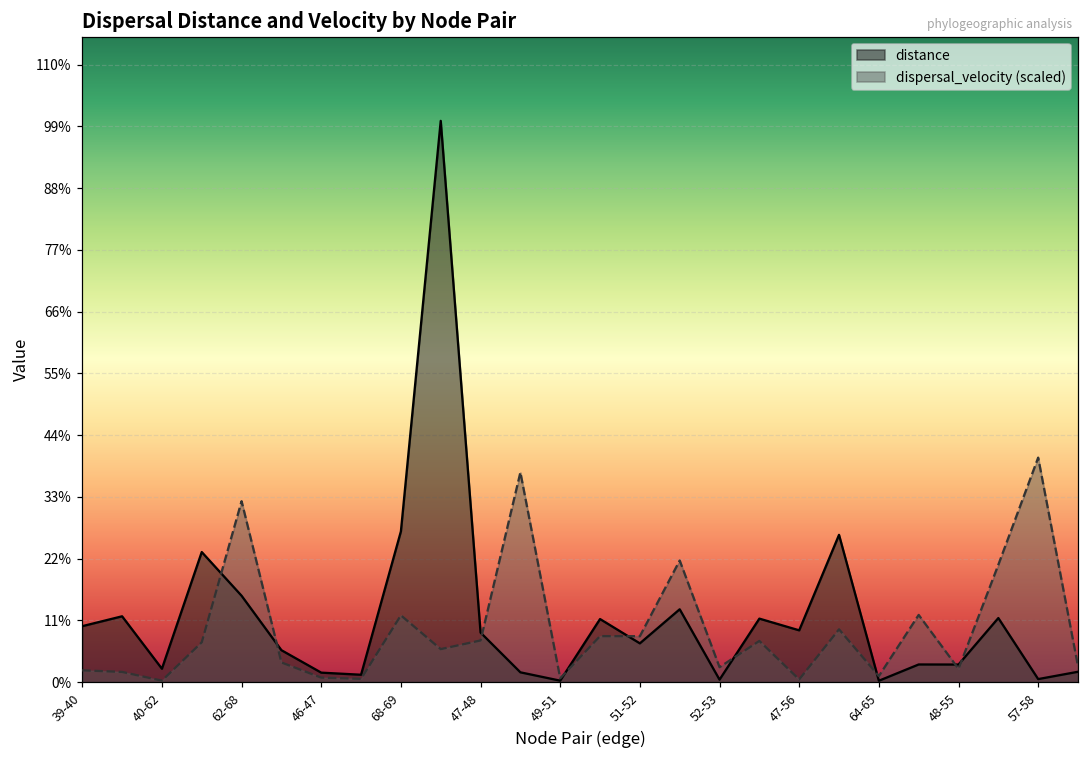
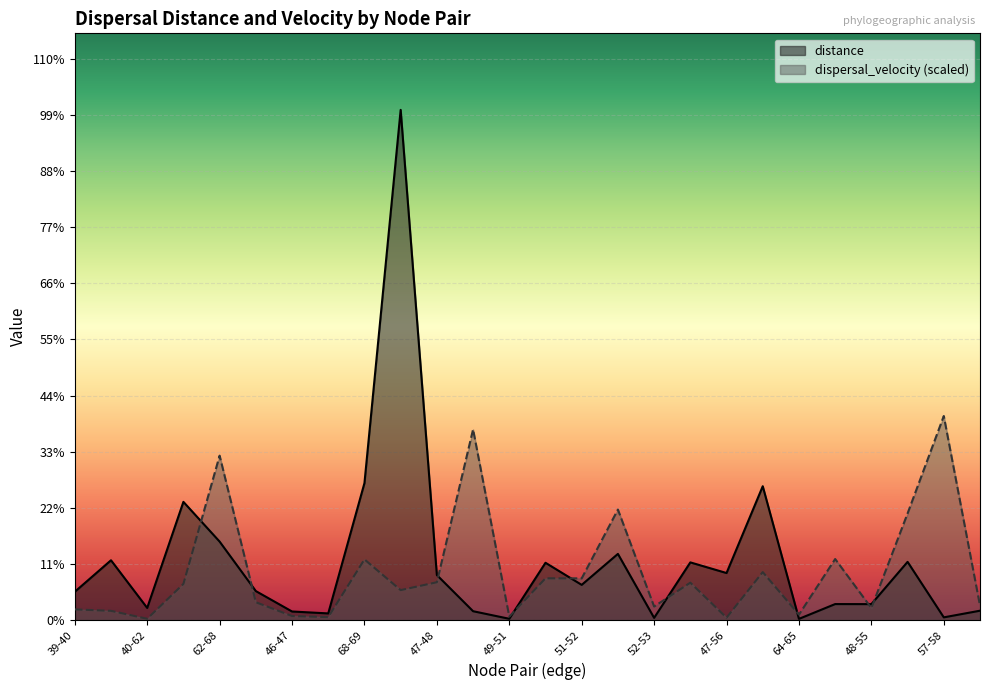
  {
    "distance": {
-     "39-40": "10%",
+     "39-40": "6%",
      "40-62": "2%",
      "62-68": "15%",
      "46-47": "2%",
      "68-69": "27%",
      "47-48": "9%",
      "51-52": "7%",
      "52-53": "0%",
      "47-56": "9%",
      "64-65": "0%",
      "48-55": "3%",
      "57-58": "1%"
    },
    "dispersal_velocity (scaled)": {
      "39-40": "2%",
      "40-62": "0%",
      "62-68": "32%",
      "46-47": "1%",
      "68-69": "12%",
      "47-48": "7%",
      "51-52": "8%",
      "52-53": "3%",
      "47-56": "0%",
      "64-65": "1%",
      "48-55": "2%",
      "57-58": "40%"
    }
  }
